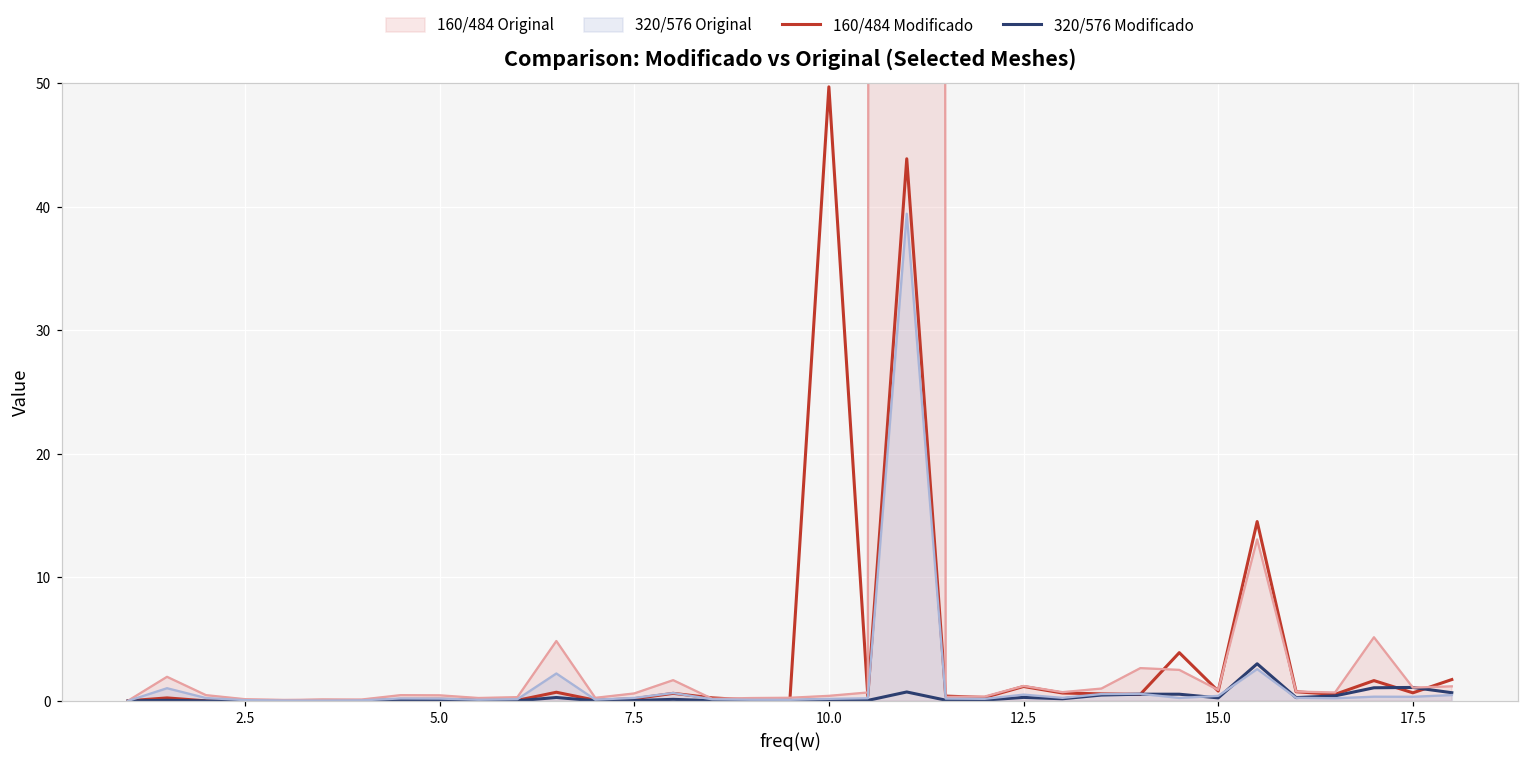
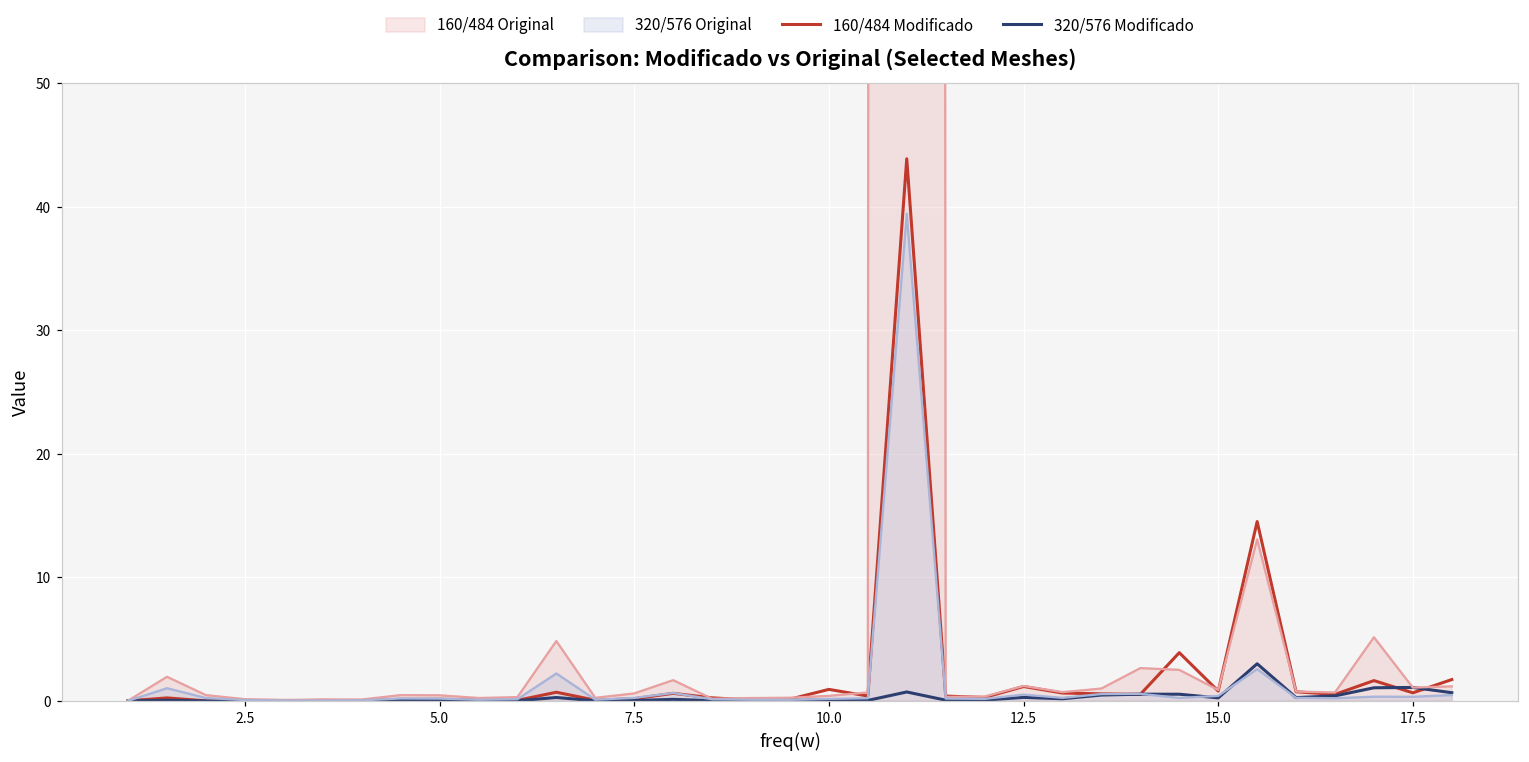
  {
    "160/484 Modificado": {
-     "10.0": 49.7,
+     "10.0": 0.9,
      "17.5": 0.7
    },
    "320/576 Modificado": {
      "12.5": 0.3
    }
  }
